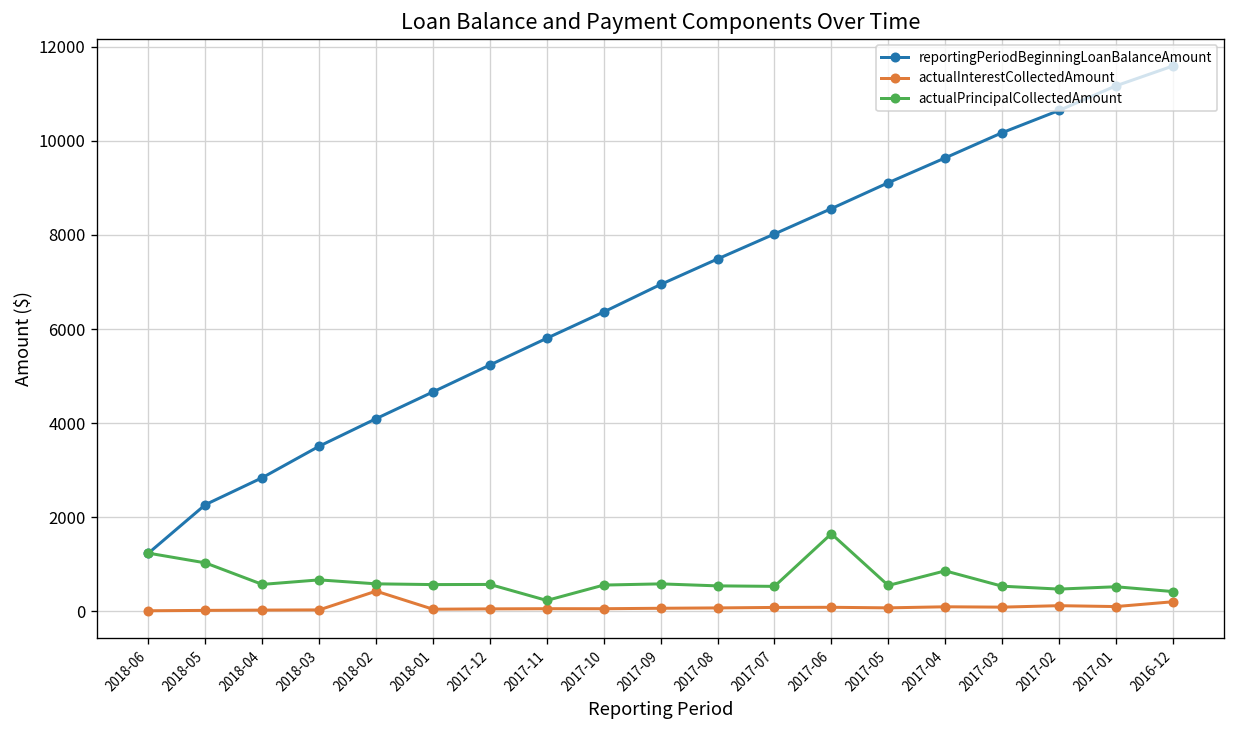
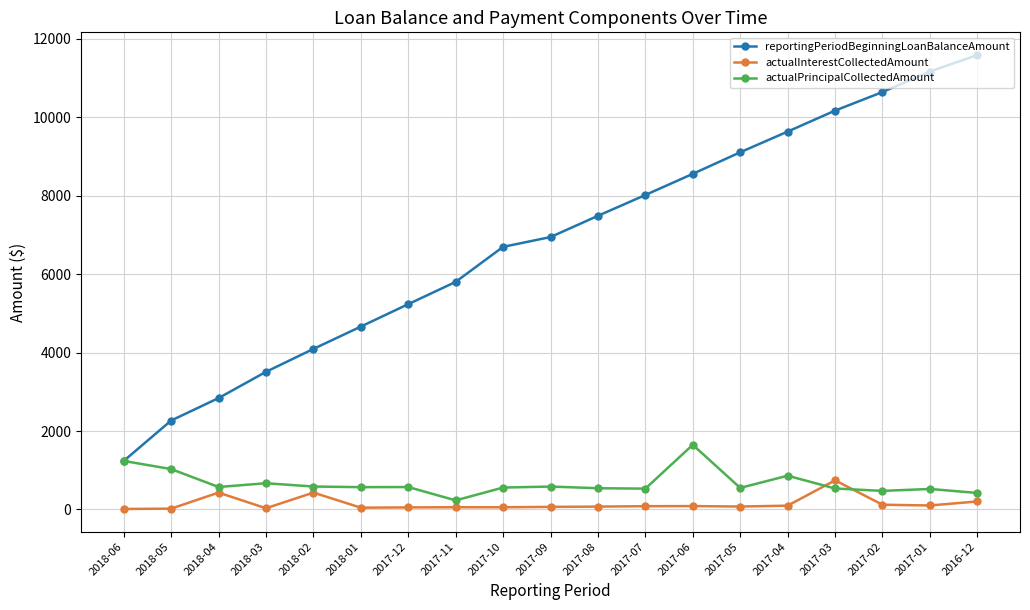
  {
    "reportingPeriodBeginningLoanBalanceAmount": {
      "2018-05": 2300,
      "2018-04": 2800,
      "2018-03": 3500,
      "2018-02": 4100,
      "2018-01": 4700,
      "2017-12": 5200,
      "2017-11": 5800,
-     "2017-10": 6400,
+     "2017-10": 6700,
      "2017-09": 6900,
      "2017-08": 7500,
      "2017-07": 8000,
      "2017-06": 8600,
      "2017-05": 9100,
      "2017-04": 9600,
      "2017-03": 10200,
      "2017-02": 10600
    },
    "actualInterestCollectedAmount": {
      "2018-06": 0,
      "2018-05": 0,
-     "2018-04": 0,
+     "2018-04": 400,
      "2018-03": 0,
      "2018-02": 400,
      "2018-01": 0,
      "2017-12": 100,
      "2017-11": 100,
      "2017-10": 100,
      "2017-09": 100,
      "2017-08": 100,
      "2017-07": 100,
      "2017-06": 100,
      "2017-05": 100,
      "2017-04": 100,
-     "2017-03": 100,
+     "2017-03": 700,
      "2017-02": 100,
      "2017-01": 100,
      "2016-12": 200
    },
    "actualPrincipalCollectedAmount": {
      "2018-05": 1000,
      "2018-04": 600,
      "2018-03": 700,
      "2018-02": 600,
      "2018-01": 600,
      "2017-12": 600,
      "2017-11": 200,
      "2017-10": 600,
      "2017-09": 600,
      "2017-08": 500,
      "2017-07": 500,
      "2017-06": 1600,
      "2017-05": 600,
      "2017-04": 900,
      "2017-03": 500,
      "2017-02": 500,
      "2017-01": 500,
      "2016-12": 400
    }
  }
